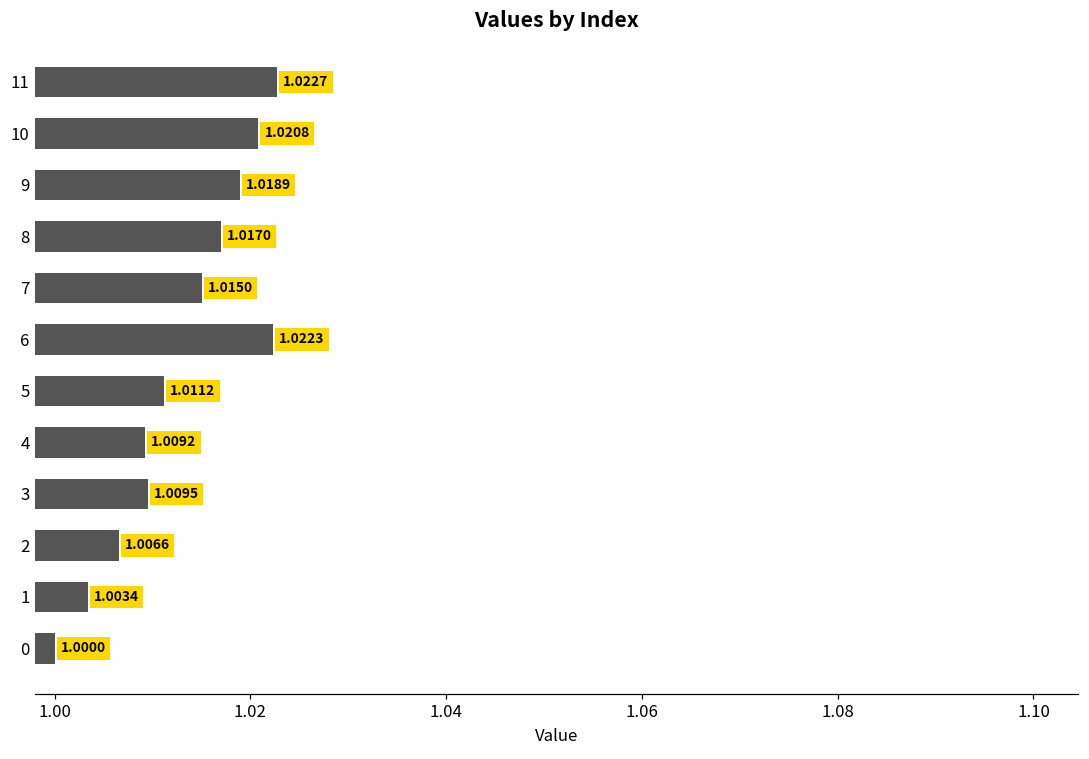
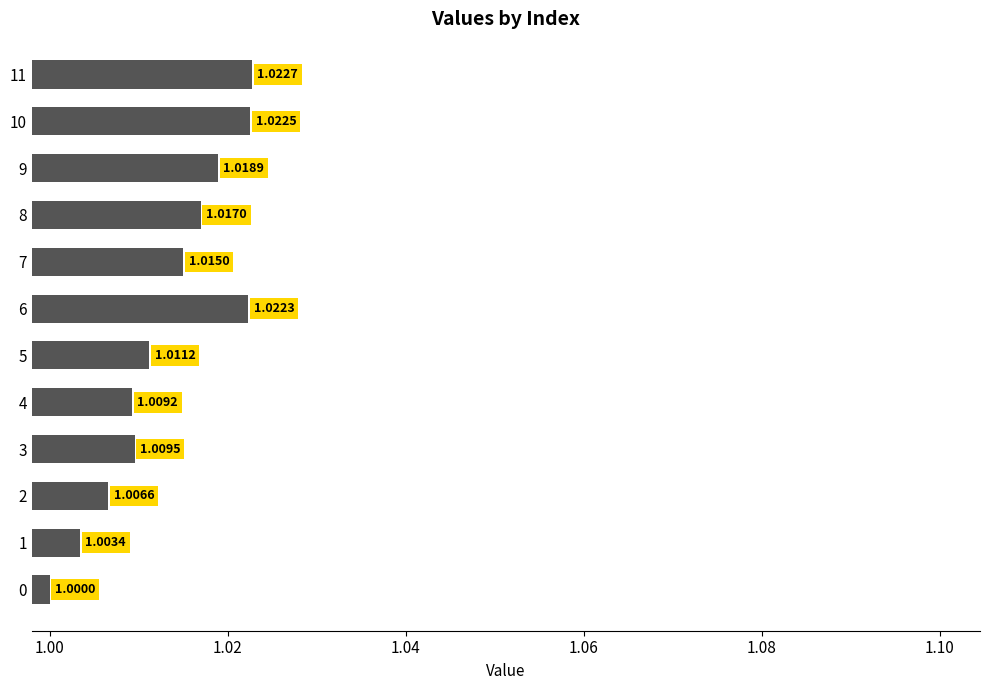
  {
-   "10": 1.0208
+   "10": 1.0225
  }
